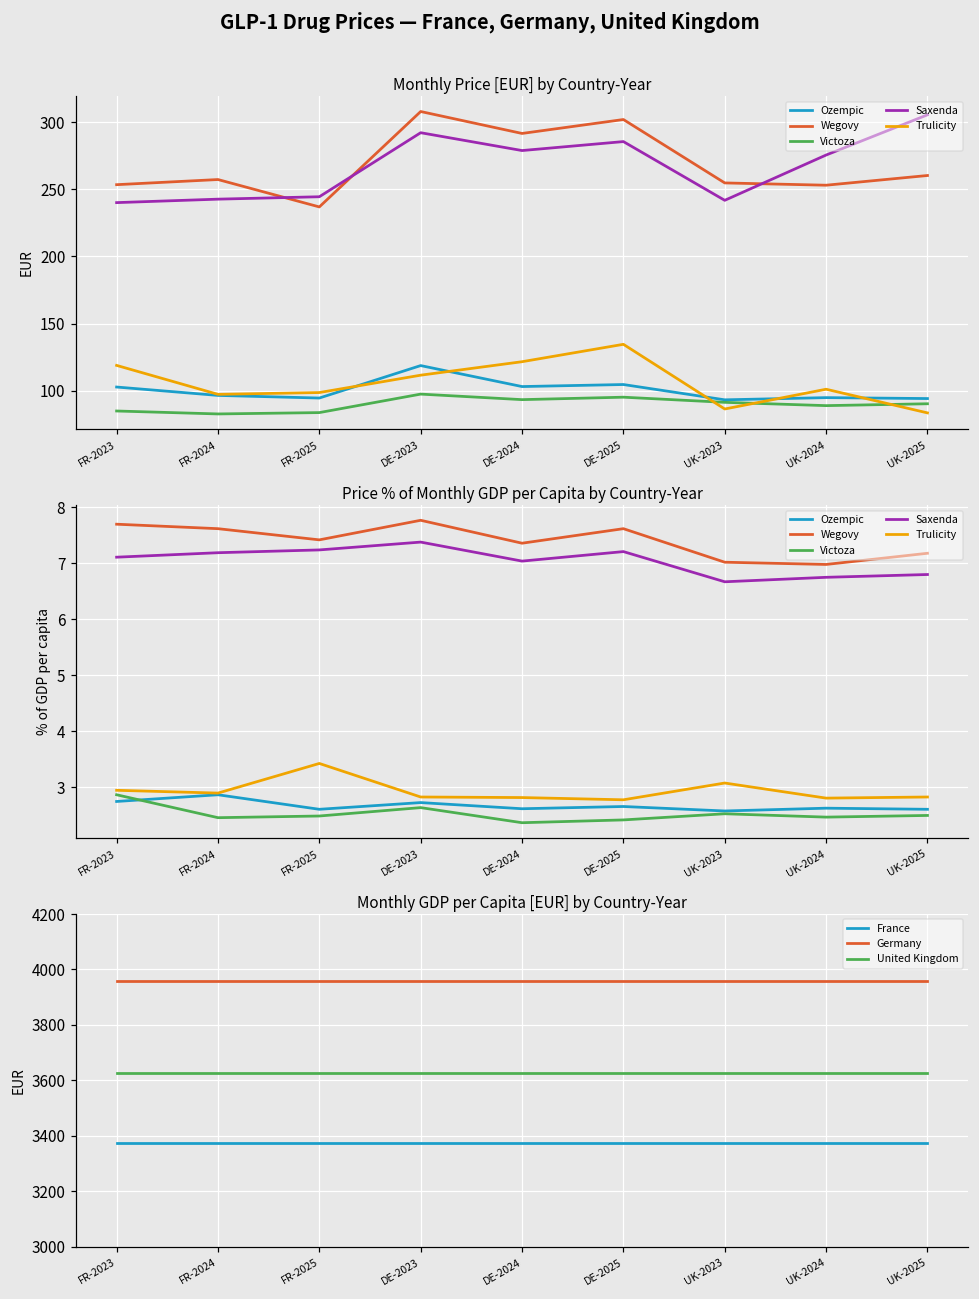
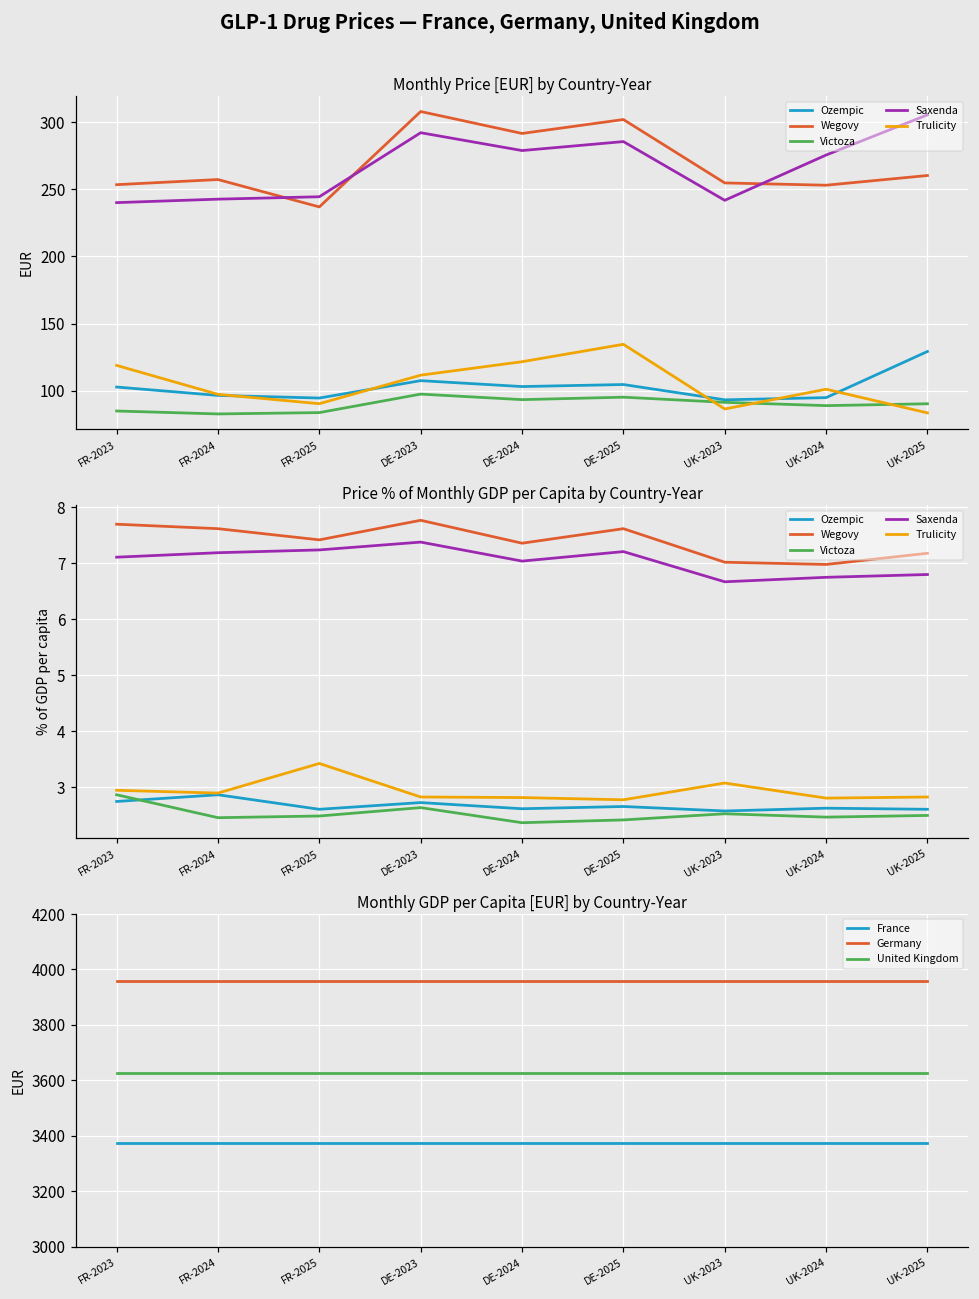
  {
    "Monthly Price [EUR] by Country-Year": {
      "Ozempic": {
        "FR-2023": 103,
        "FR-2025": 95,
-       "DE-2023": 119,
+       "DE-2023": 108,
        "DE-2024": 103,
        "DE-2025": 105,
        "UK-2024": 95,
-       "UK-2025": 94
+       "UK-2025": 129
      },
      "Wegovy": {
        "FR-2023": 253,
        "FR-2024": 257,
        "FR-2025": 237,
        "DE-2023": 308,
        "DE-2024": 291,
        "DE-2025": 302,
        "UK-2023": 255,
        "UK-2024": 253,
        "UK-2025": 260
      },
      "Victoza": {
        "FR-2023": 85,
        "FR-2024": 83,
        "FR-2025": 84,
        "DE-2023": 98,
        "DE-2024": 93,
        "DE-2025": 95,
        "UK-2024": 89,
        "UK-2025": 90
      },
      "Saxenda": {
        "FR-2023": 240,
        "FR-2024": 243,
        "FR-2025": 244,
        "DE-2023": 292,
        "DE-2024": 279,
        "DE-2025": 285,
        "UK-2023": 242,
        "UK-2024": 275
      },
      "Trulicity": {
        "FR-2023": 119,
-       "FR-2025": 99,
+       "FR-2025": 90,
        "DE-2023": 112,
        "DE-2024": 122,
        "DE-2025": 135,
        "UK-2023": 87,
        "UK-2024": 101,
        "UK-2025": 84
      }
    },
    "Price % of Monthly GDP per Capita by Country-Year": {
      "Ozempic": {
        "FR-2023": 2.7,
        "FR-2025": 2.6,
        "DE-2023": 2.7,
        "DE-2024": 2.6,
        "DE-2025": 2.7,
        "UK-2023": 2.6,
        "UK-2024": 2.6,
        "UK-2025": 2.6
      },
      "Wegovy": {
        "FR-2023": 7.7,
        "FR-2024": 7.6,
        "FR-2025": 7.4,
        "DE-2023": 7.8,
        "DE-2024": 7.4,
        "DE-2025": 7.6,
        "UK-2023": 7.0,
        "UK-2024": 7.0
      },
      "Victoza": {
        "FR-2023": 2.9,
        "FR-2024": 2.5,
        "FR-2025": 2.5,
        "DE-2023": 2.6,
        "DE-2024": 2.4,
        "DE-2025": 2.4,
        "UK-2023": 2.5,
        "UK-2024": 2.5,
        "UK-2025": 2.5
      },
      "Saxenda": {
        "FR-2023": 7.1,
        "FR-2024": 7.2,
        "FR-2025": 7.2,
        "DE-2023": 7.4,
        "DE-2024": 7.0,
        "DE-2025": 7.2,
        "UK-2023": 6.7,
        "UK-2024": 6.8,
        "UK-2025": 6.8
      },
      "Trulicity": {
        "FR-2023": 2.9,
        "FR-2025": 3.4,
        "DE-2023": 2.8,
        "DE-2024": 2.8,
        "DE-2025": 2.8,
        "UK-2023": 3.1,
        "UK-2024": 2.8,
        "UK-2025": 2.8
      }
    },
    "Monthly GDP per Capita [EUR] by Country-Year": {
      "France": {
        "FR-2023": 3380,
        "FR-2024": 3380,
        "FR-2025": 3380,
        "DE-2023": 3380,
        "DE-2024": 3380,
        "DE-2025": 3380,
        "UK-2023": 3380,
        "UK-2024": 3380,
        "UK-2025": 3380
      },
      "Germany": {
        "FR-2023": 3960,
        "FR-2024": 3960,
        "FR-2025": 3960,
        "DE-2023": 3960,
        "DE-2024": 3960,
        "DE-2025": 3960,
        "UK-2023": 3960,
        "UK-2024": 3960,
        "UK-2025": 3960
      },
      "United Kingdom": {
        "FR-2023": 3630,
        "FR-2024": 3630,
        "FR-2025": 3630,
        "DE-2023": 3630,
        "DE-2024": 3630,
        "DE-2025": 3630,
        "UK-2023": 3630,
        "UK-2024": 3630,
        "UK-2025": 3630
      }
    }
  }
